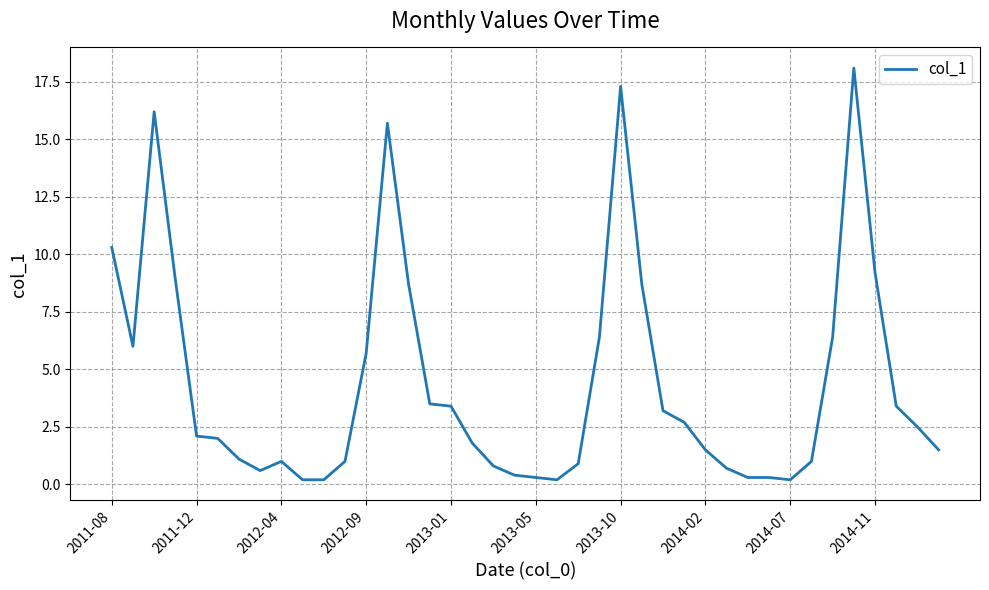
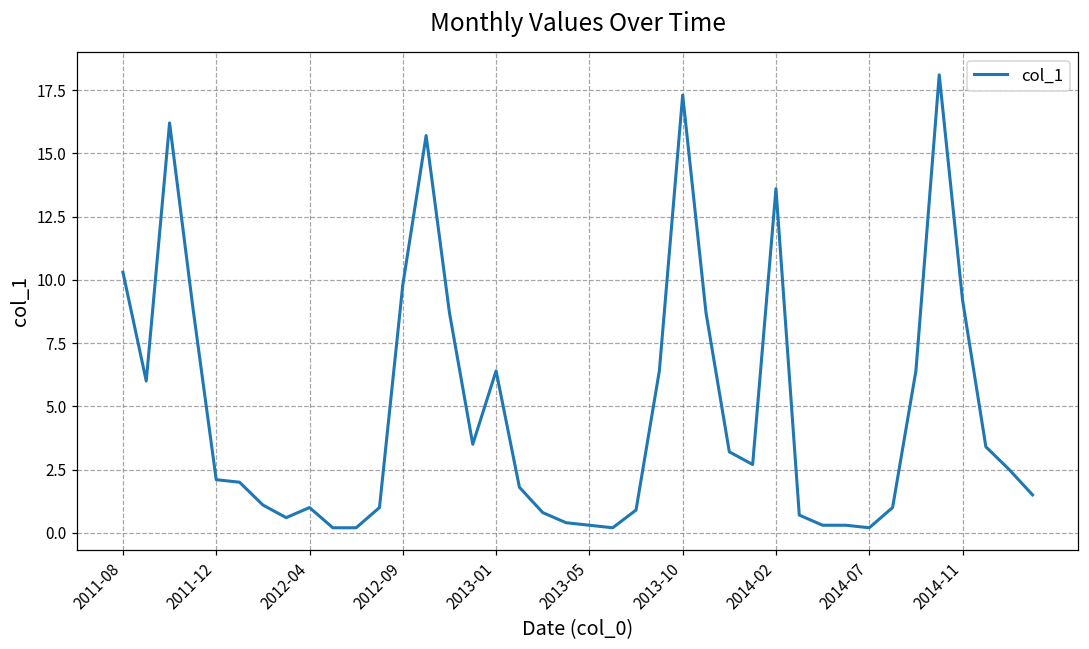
  {
    "2011-08": 10.3,
    "2011-12": 2.1,
    "2012-04": 1.0,
-   "2012-09": 5.7,
-   "2013-01": 3.4,
+   "2012-09": 9.8,
+   "2013-01": 6.4,
    "2013-05": 0.3,
    "2013-10": 17.3,
-   "2014-02": 1.5,
+   "2014-02": 13.6,
    "2014-07": 0.2,
    "2014-11": 9.2
  }
